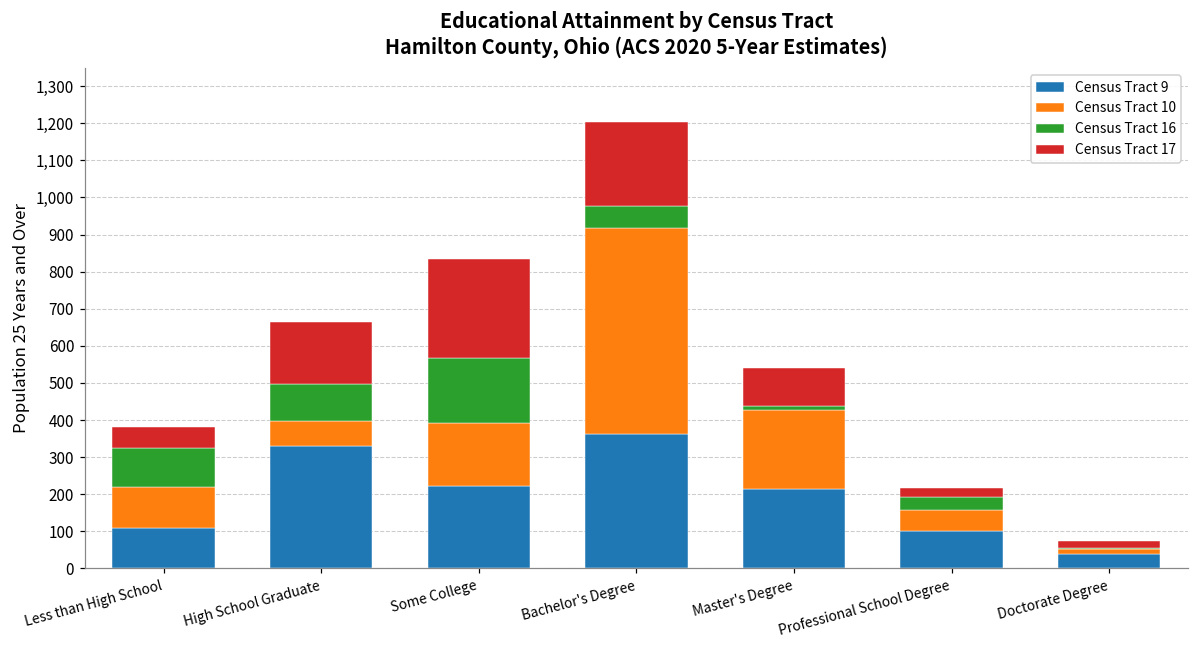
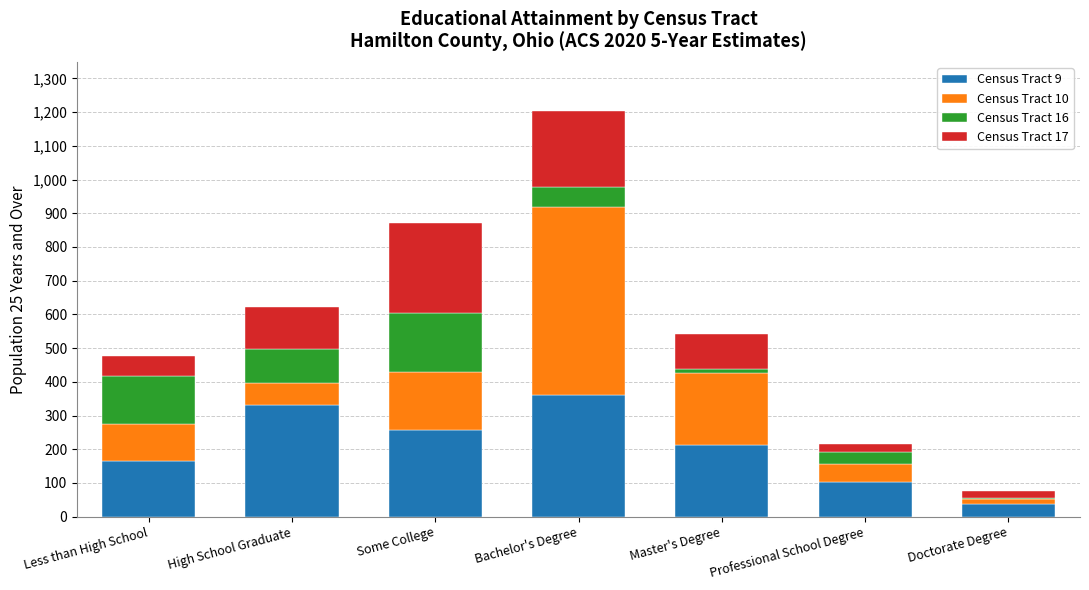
  {
    "Census Tract 9": {
-     "Less than High School": 110,
+     "Less than High School": 170,
      "High School Graduate": 330,
-     "Some College": 220,
+     "Some College": 260,
      "Bachelor's Degree": 360,
      "Master's Degree": 210,
      "Professional School Degree": 100,
      "Doctorate Degree": 40
    },
    "Census Tract 10": {
      "Less than High School": 110,
      "High School Graduate": 70,
      "Some College": 170,
      "Bachelor's Degree": 560,
      "Master's Degree": 210,
      "Professional School Degree": 60,
      "Doctorate Degree": 20
    },
    "Census Tract 16": {
-     "Less than High School": 110,
+     "Less than High School": 140,
      "High School Graduate": 100,
      "Some College": 180,
      "Bachelor's Degree": 60,
      "Master's Degree": 10,
      "Professional School Degree": 40
    },
    "Census Tract 17": {
      "Less than High School": 60,
-     "High School Graduate": 170,
+     "High School Graduate": 130,
      "Some College": 270,
      "Bachelor's Degree": 230,
      "Master's Degree": 100,
      "Professional School Degree": 30,
      "Doctorate Degree": 20
    }
  }
